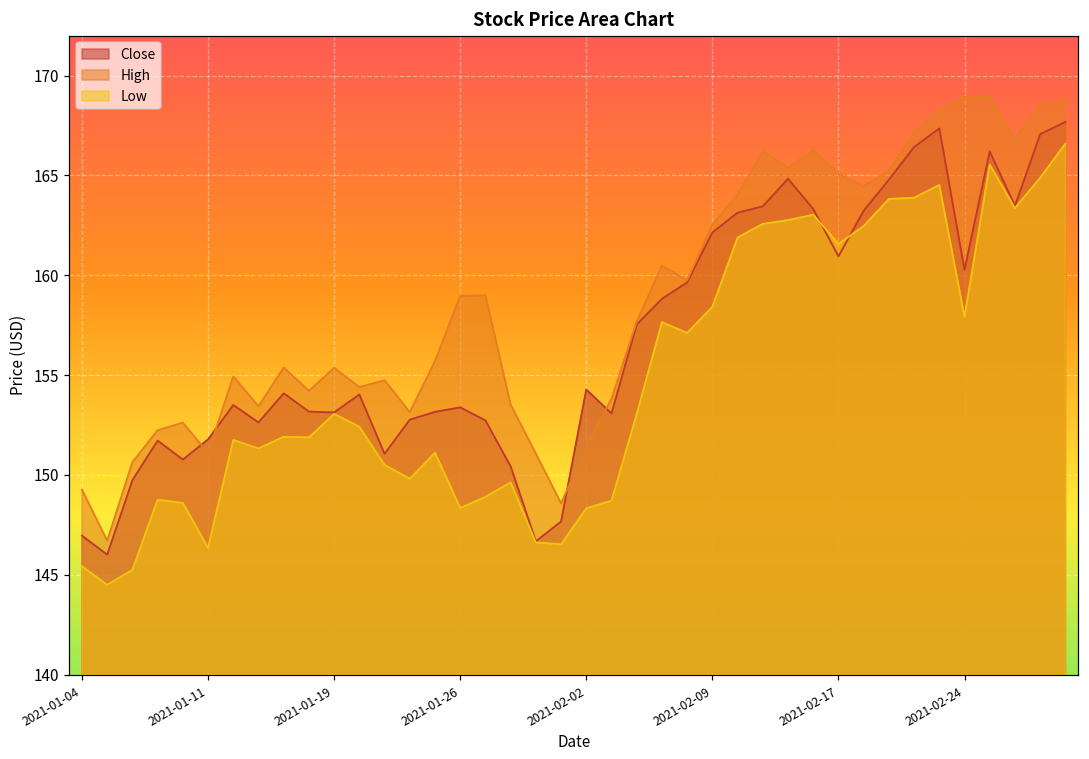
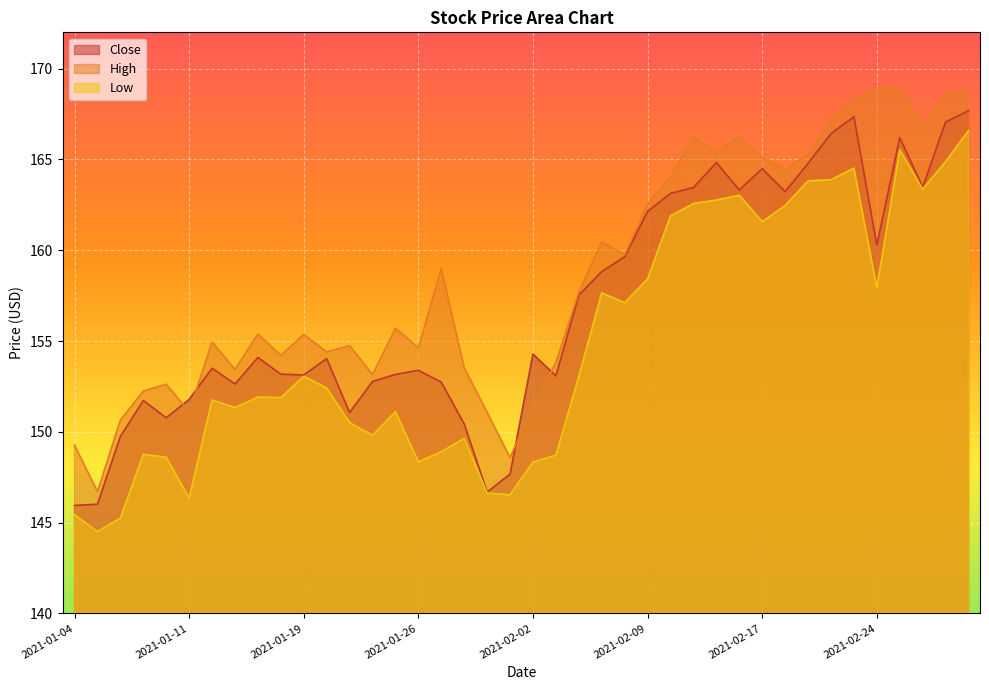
  {
    "Close": {
-     "2021-01-04": 147.0,
+     "2021-01-04": 145.9,
      "2021-01-11": 151.8,
      "2021-01-26": 153.4,
      "2021-02-02": 154.3,
      "2021-02-09": 162.1,
-     "2021-02-17": 160.9,
+     "2021-02-17": 164.5,
      "2021-02-24": 160.3
    },
    "High": {
      "2021-01-04": 149.3,
      "2021-01-11": 151.1,
      "2021-01-19": 155.4,
-     "2021-01-26": 159.0,
+     "2021-01-26": 154.6,
      "2021-02-02": 151.4,
      "2021-02-09": 162.5,
      "2021-02-17": 165.1,
      "2021-02-24": 168.9
    },
    "Low": {
      "2021-01-04": 145.4,
      "2021-01-11": 146.3,
      "2021-01-26": 148.3,
      "2021-02-02": 148.3,
      "2021-02-09": 158.4,
      "2021-02-17": 161.6,
      "2021-02-24": 157.9
    }
  }
